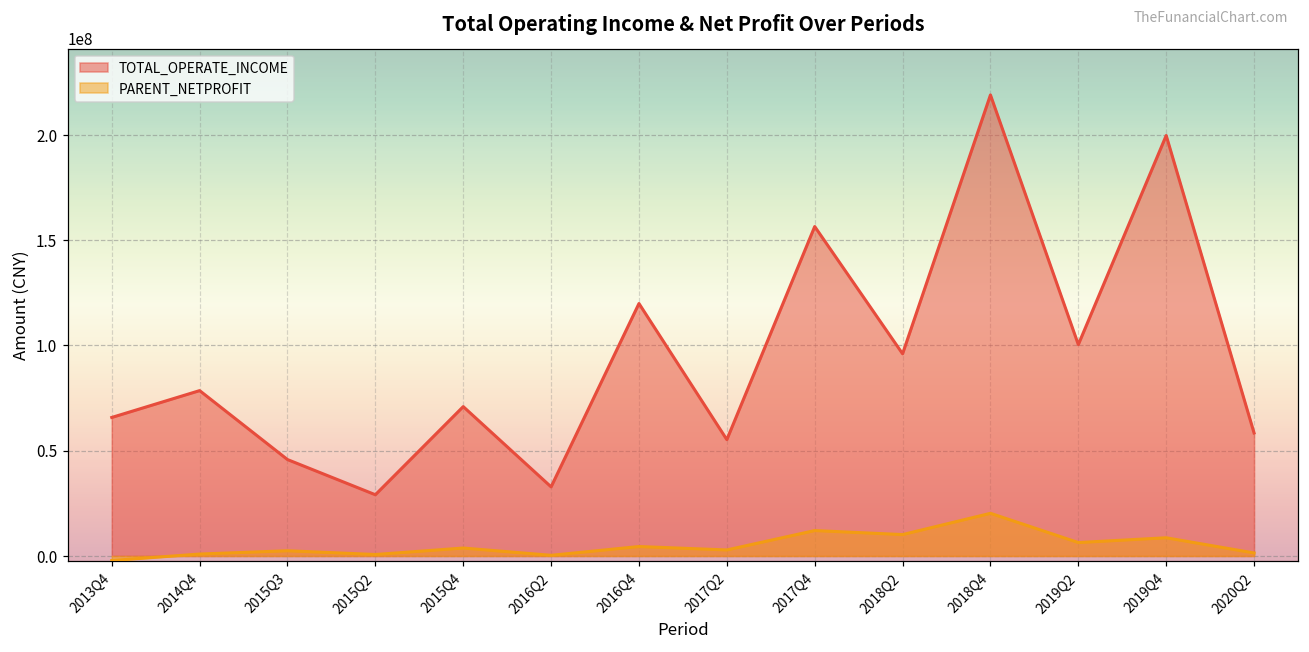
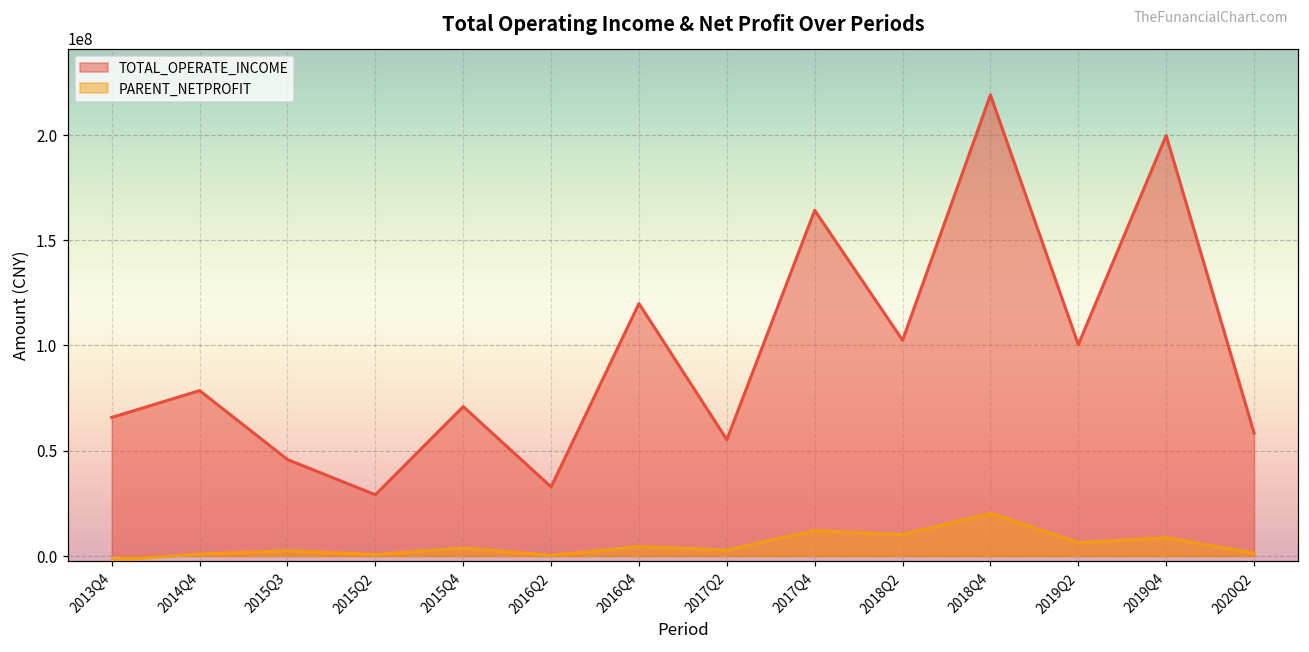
  {
    "TOTAL_OPERATE_INCOME": {
      "2013Q4": 66000000,
      "2014Q4": 79000000,
      "2015Q3": 46000000,
      "2015Q2": 29000000,
      "2015Q4": 71000000,
      "2016Q2": 33000000,
      "2016Q4": 120000000,
      "2017Q2": 55000000,
-     "2017Q4": 156000000,
-     "2018Q2": 96000000,
+     "2017Q4": 164000000,
+     "2018Q2": 102000000,
      "2018Q4": 219000000,
      "2019Q2": 100000000,
      "2019Q4": 200000000,
      "2020Q2": 58000000
    }
  }
